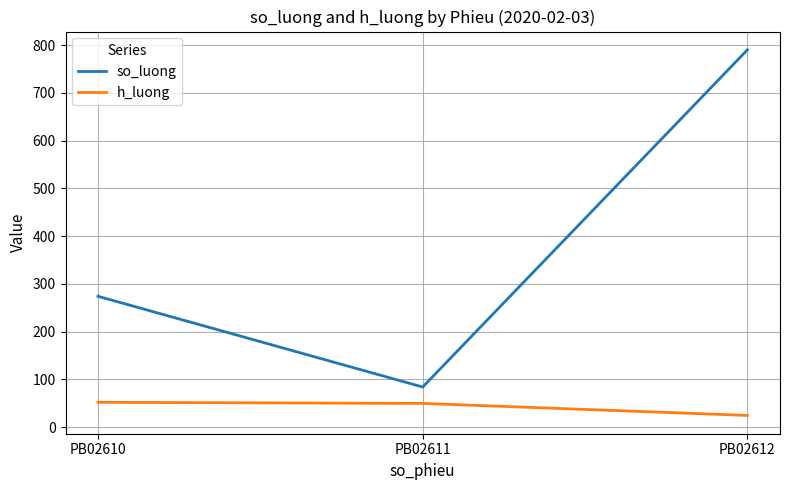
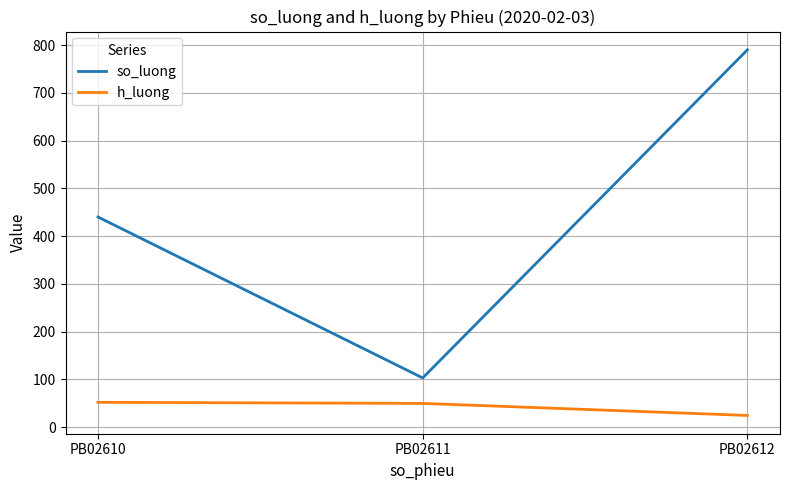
  {
    "so_luong": {
-     "PB02610": 270,
-     "PB02611": 80,
+     "PB02610": 440,
+     "PB02611": 100,
      "PB02612": 790
    },
    "h_luong": {
      "PB02610": 50,
      "PB02611": 50,
      "PB02612": 20
    }
  }
